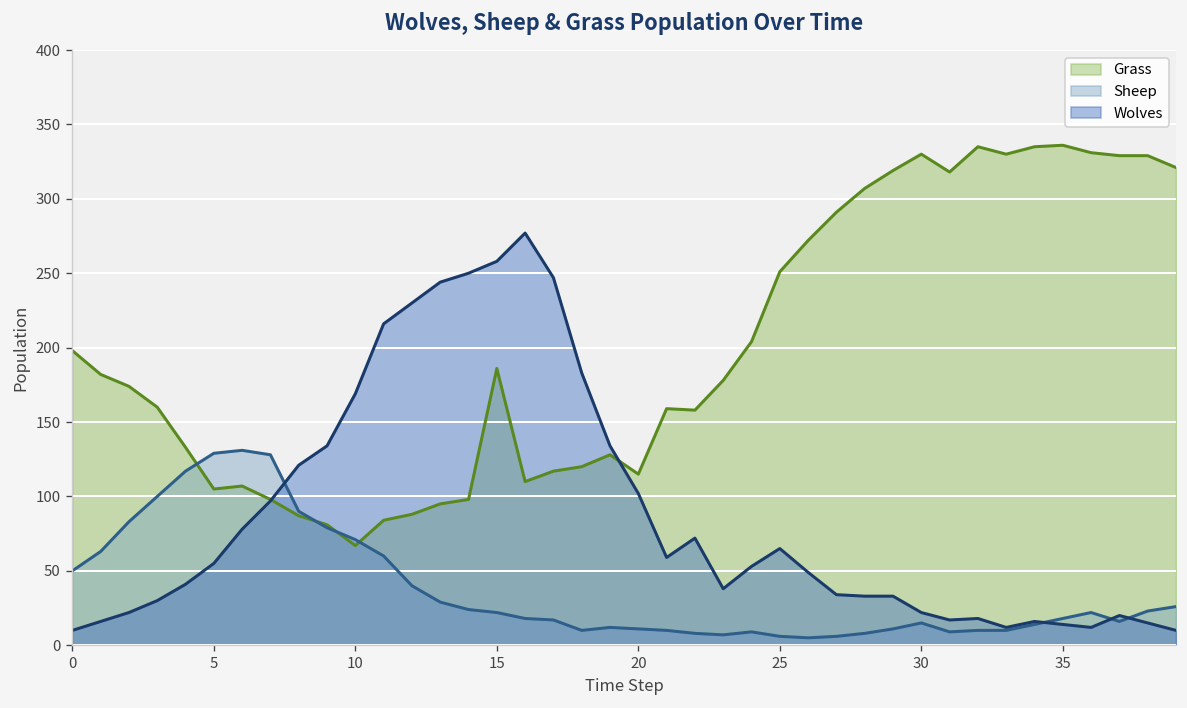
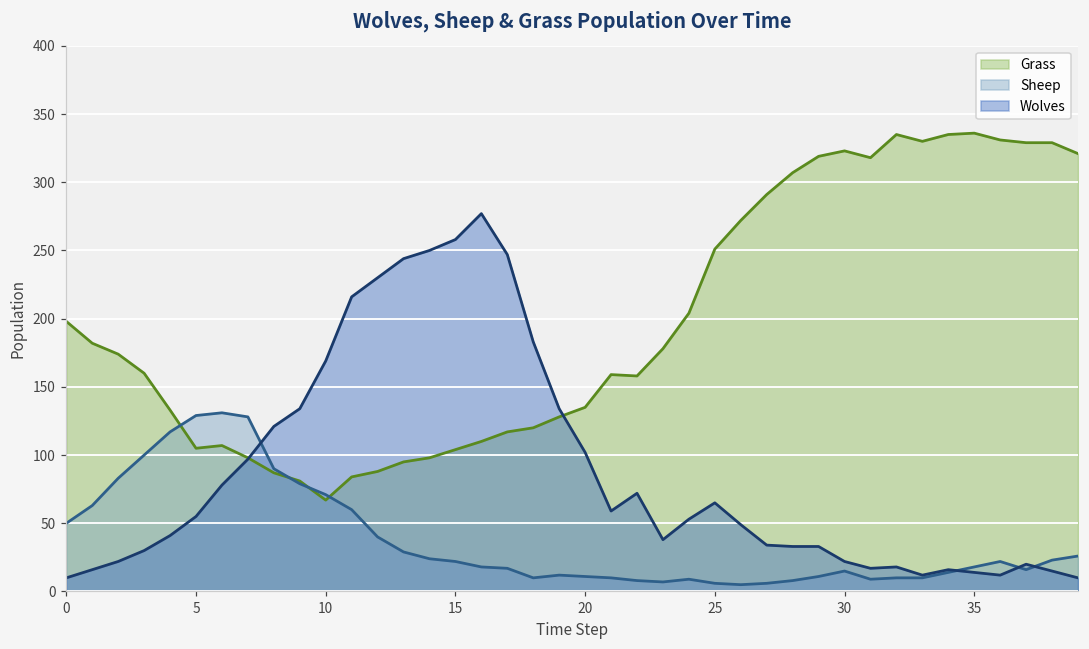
  {
    "Grass": {
      "0": 198,
      "5": 105,
      "10": 67,
-     "15": 186,
-     "20": 115,
+     "15": 104,
+     "20": 135,
      "25": 251,
-     "30": 330,
+     "30": 323,
      "35": 336
    }
  }
